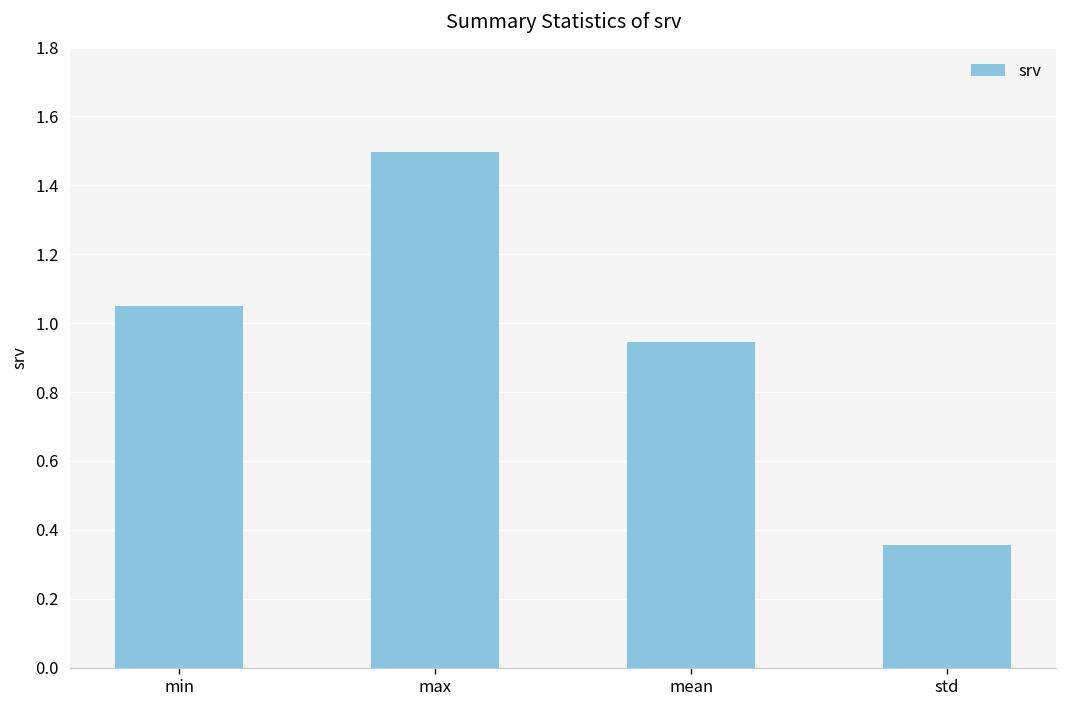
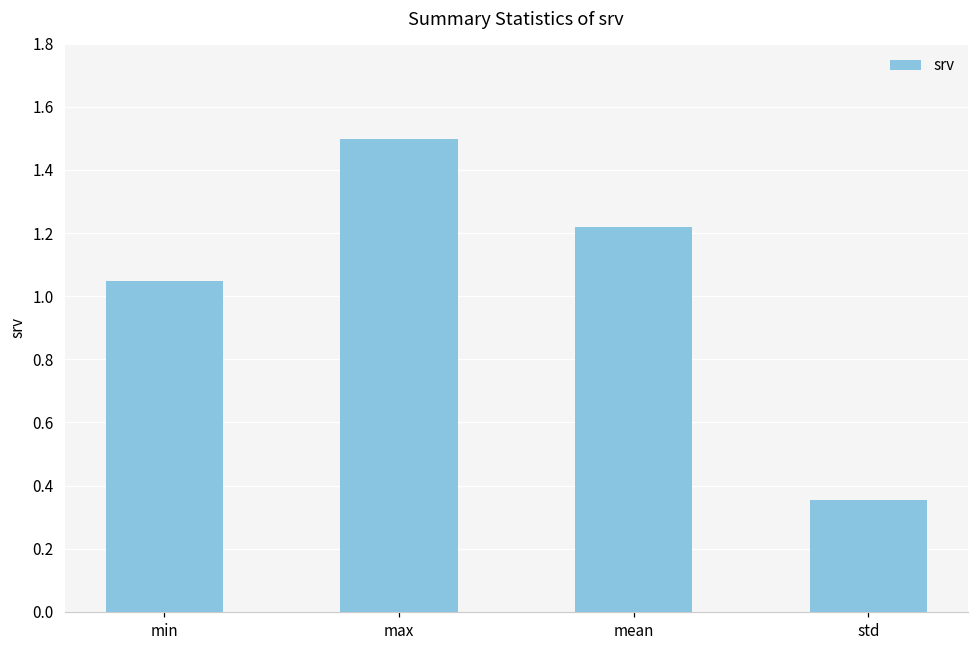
  {
    "min": 1.05,
    "max": 1.50,
-   "mean": 0.94,
+   "mean": 1.22,
    "std": 0.35
  }
